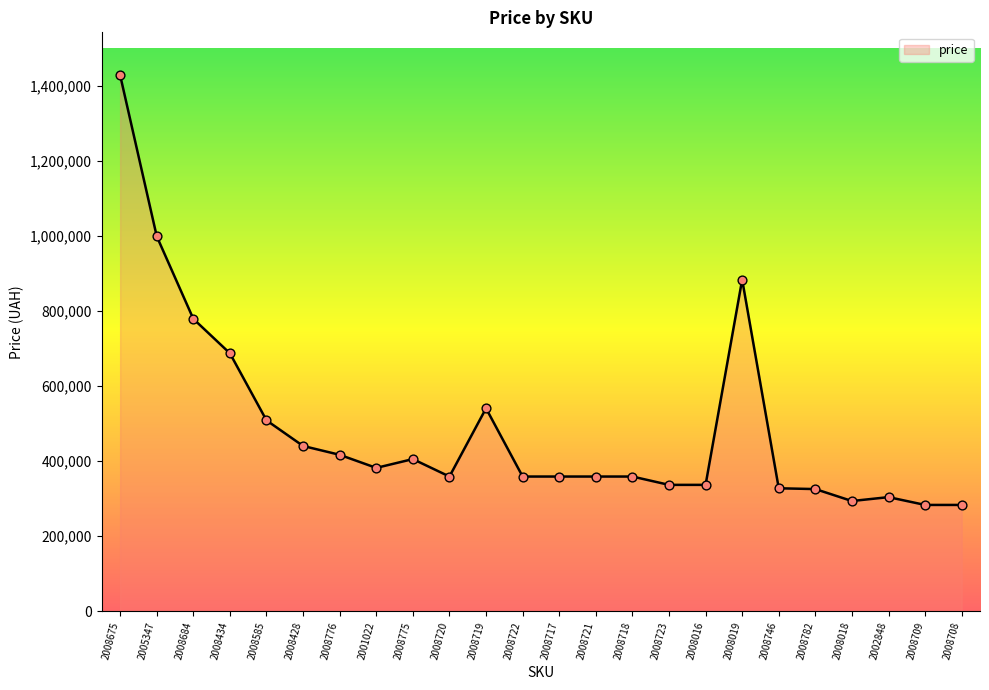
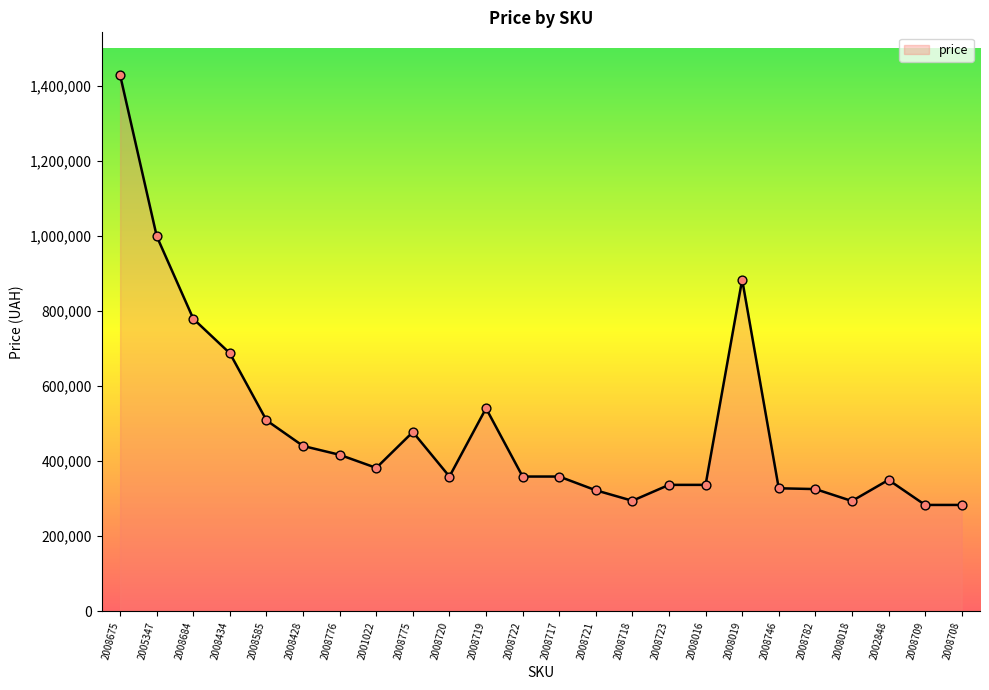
  {
    "2008675": "1,430,000",
    "2005347": "1,000,000",
    "2008684": "780,000",
    "2008434": "690,000",
    "2008585": "510,000",
    "2008428": "440,000",
    "2008776": "420,000",
    "2001022": "380,000",
-   "2008775": "400,000",
+   "2008775": "480,000",
    "2008720": "360,000",
    "2008719": "540,000",
    "2008722": "360,000",
    "2008717": "360,000",
-   "2008721": "360,000",
-   "2008718": "360,000",
+   "2008721": "320,000",
+   "2008718": "290,000",
    "2008723": "340,000",
    "2008016": "340,000",
    "2008019": "880,000",
    "2008746": "330,000",
    "2008782": "330,000",
    "2008018": "290,000",
-   "2002848": "300,000",
+   "2002848": "350,000",
    "2008709": "280,000",
    "2008708": "280,000"
  }
